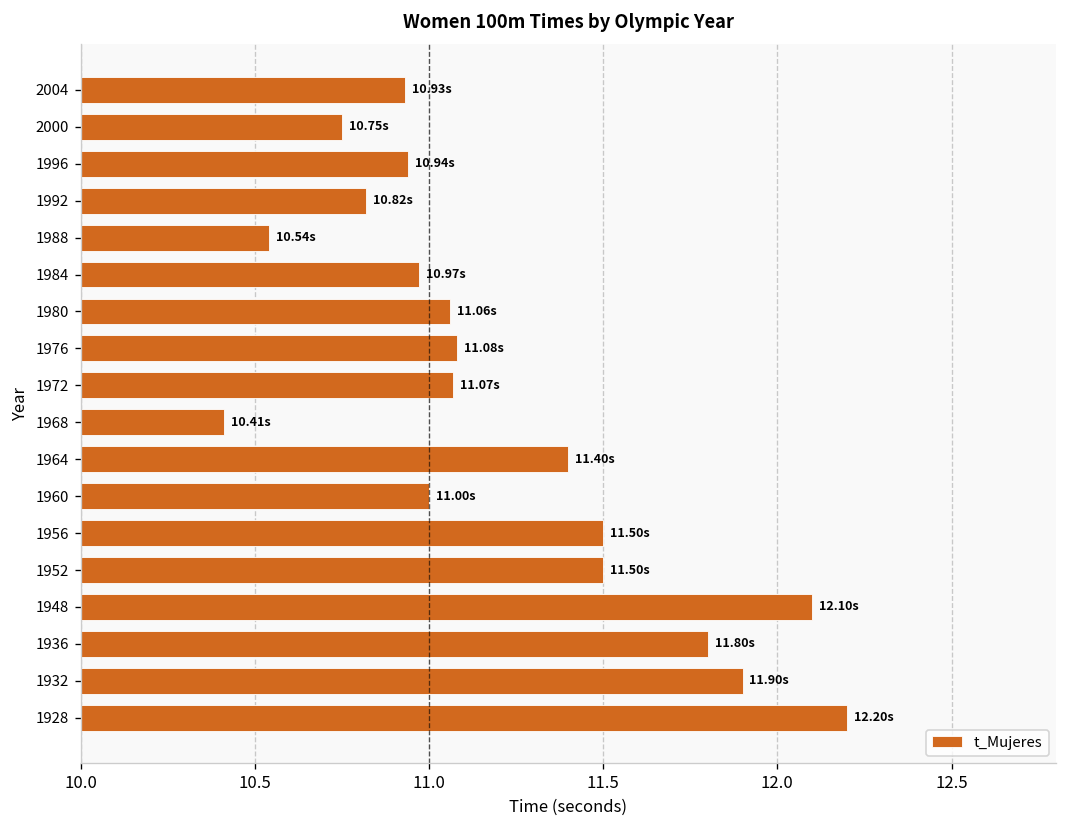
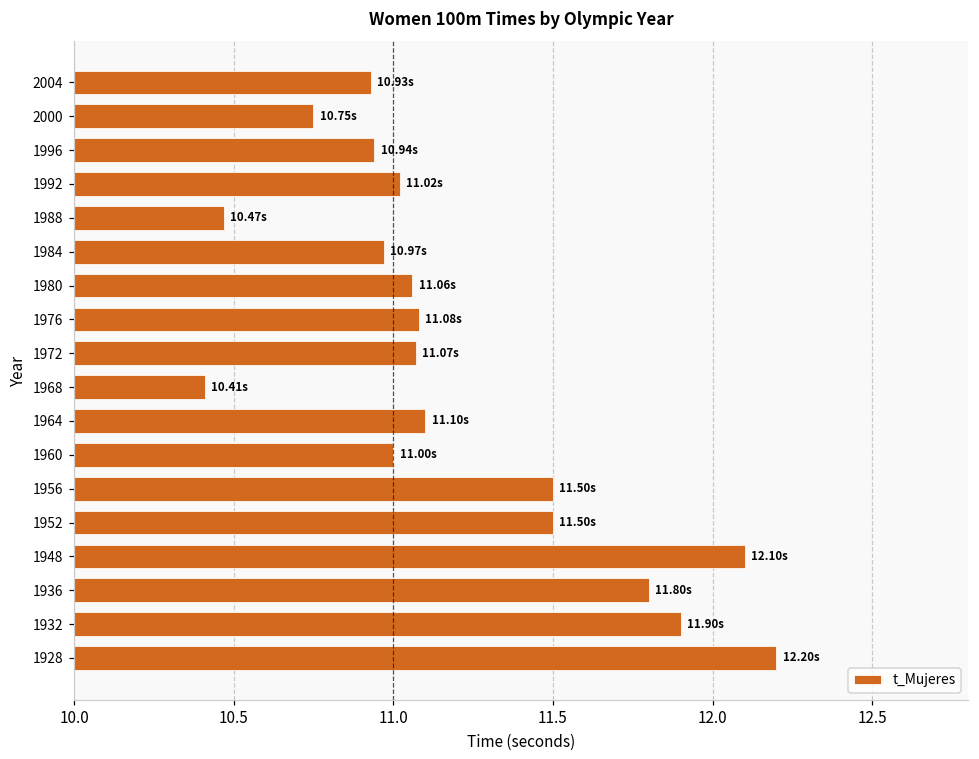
  {
    "2004": "10.93s",
    "2000": "10.75s",
    "1996": "10.94s",
-   "1992": "10.82s",
-   "1988": "10.54s",
+   "1992": "11.02s",
+   "1988": "10.47s",
    "1984": "10.97s",
    "1980": "11.06s",
    "1976": "11.08s",
    "1972": "11.07s",
    "1968": "10.41s",
-   "1964": "11.40s",
+   "1964": "11.10s",
    "1960": "11.00s",
    "1956": "11.50s",
    "1952": "11.50s",
    "1948": "12.10s",
    "1936": "11.80s",
    "1932": "11.90s",
    "1928": "12.20s"
  }
